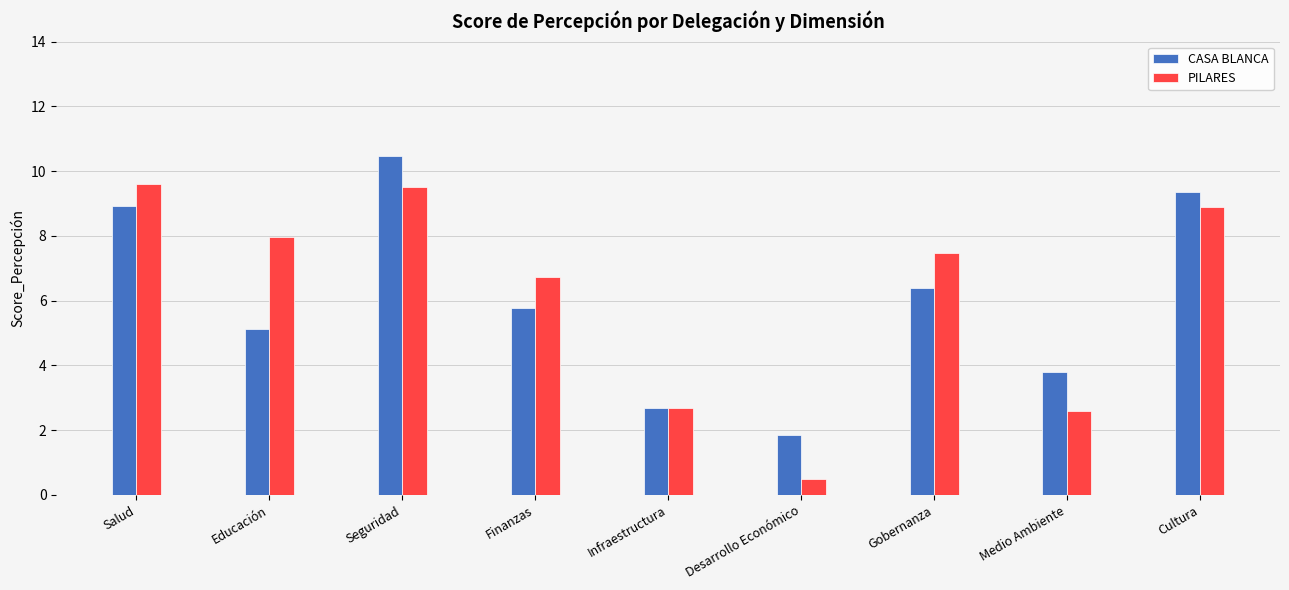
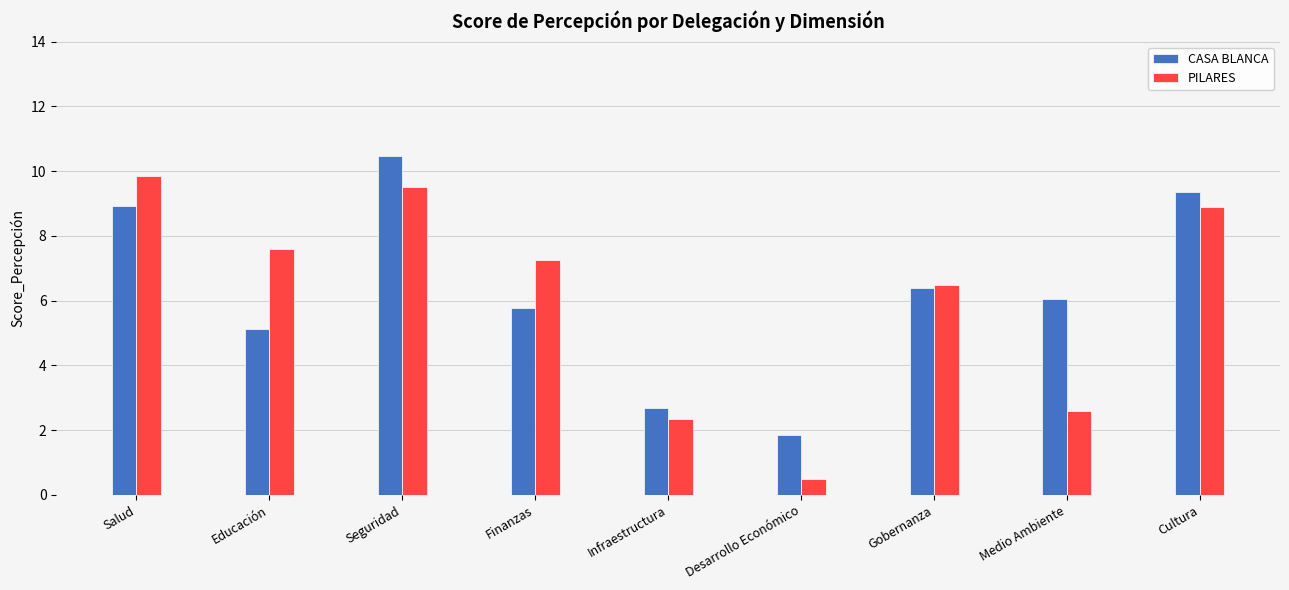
  {
    "CASA BLANCA": {
      "Salud": 8.9,
      "Educación": 5.1,
      "Seguridad": 10.5,
      "Finanzas": 5.8,
      "Infraestructura": 2.7,
      "Desarrollo Económico": 1.8,
      "Gobernanza": 6.4,
-     "Medio Ambiente": 3.8,
+     "Medio Ambiente": 6.1,
      "Cultura": 9.3
    },
    "PILARES": {
-     "Salud": 9.6,
-     "Educación": 8.0,
+     "Salud": 9.9,
+     "Educación": 7.6,
      "Seguridad": 9.5,
-     "Finanzas": 6.7,
-     "Infraestructura": 2.7,
+     "Finanzas": 7.3,
+     "Infraestructura": 2.4,
      "Desarrollo Económico": 0.5,
-     "Gobernanza": 7.5,
+     "Gobernanza": 6.5,
      "Medio Ambiente": 2.6,
      "Cultura": 8.9
    }
  }
